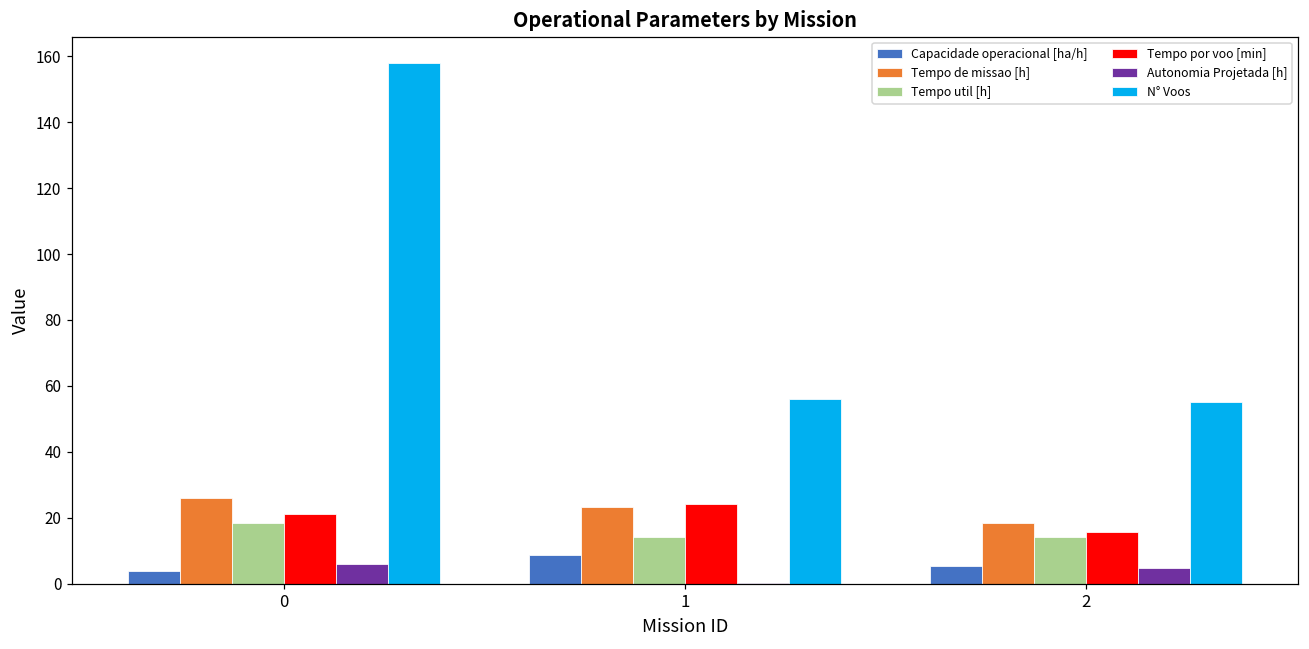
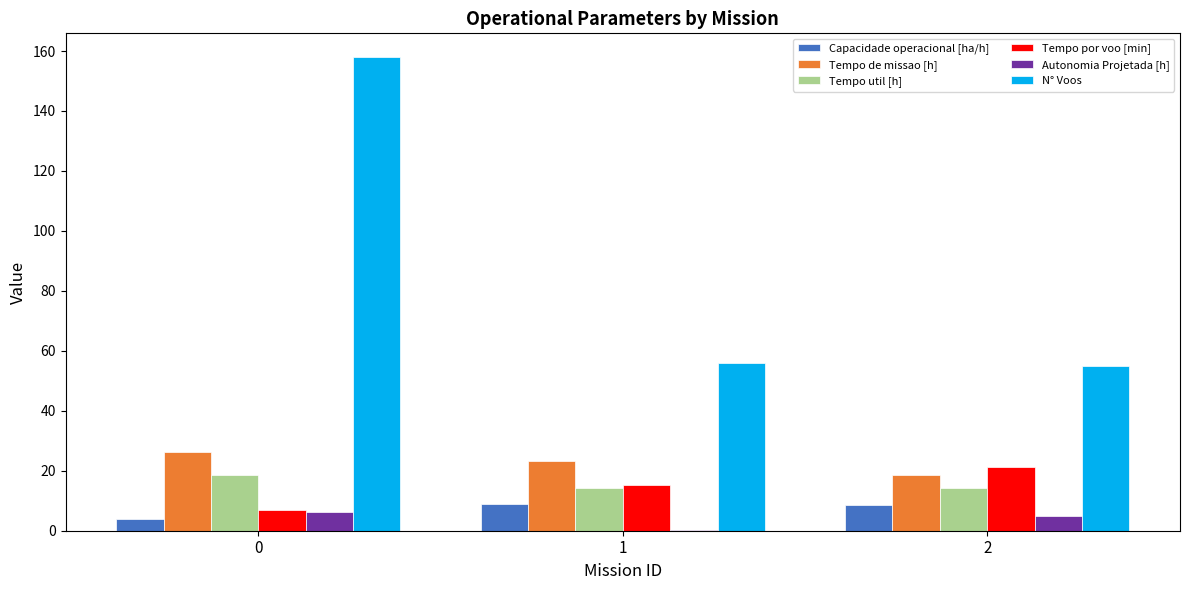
  {
    "Capacidade operacional [ha/h]": {
      "0": 4,
      "1": 9,
-     "2": 5
+     "2": 9
    },
    "Tempo de missao [h]": {
      "0": 26,
      "1": 23,
      "2": 19
    },
    "Tempo util [h]": {
      "0": 18,
      "1": 14,
      "2": 14
    },
    "Tempo por voo [min]": {
-     "0": 21,
-     "1": 24,
-     "2": 16
+     "0": 7,
+     "1": 15,
+     "2": 21
    },
    "Autonomia Projetada [h]": {
      "0": 6,
      "2": 5
    },
    "N° Voos": {
      "0": 158,
      "1": 56,
      "2": 55
    }
  }
